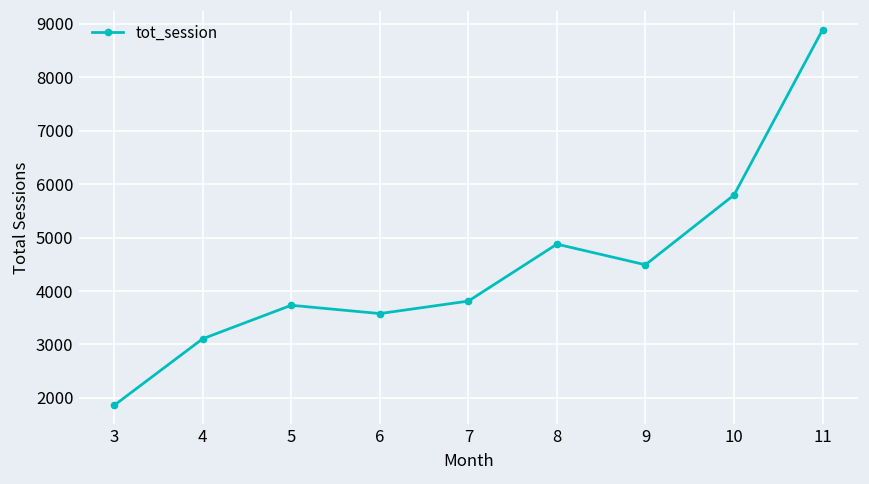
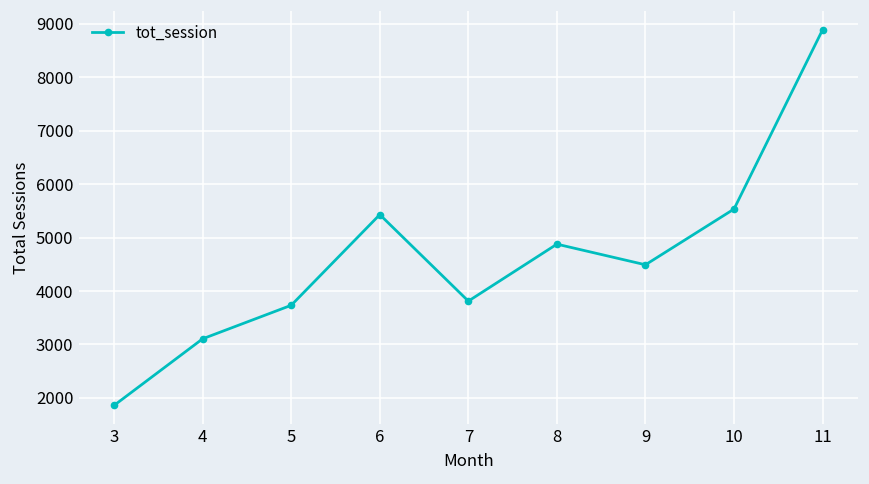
  {
    "3": 1900,
    "4": 3100,
    "5": 3700,
-   "6": 3600,
+   "6": 5400,
    "7": 3800,
    "8": 4900,
    "9": 4500,
-   "10": 5800,
+   "10": 5500,
    "11": 8900
  }
